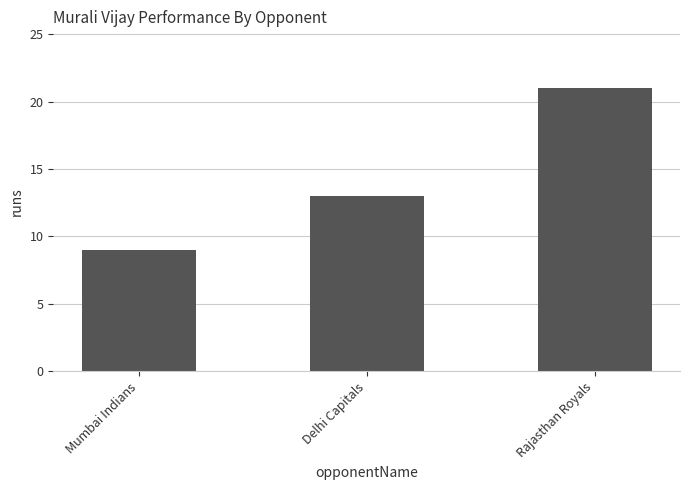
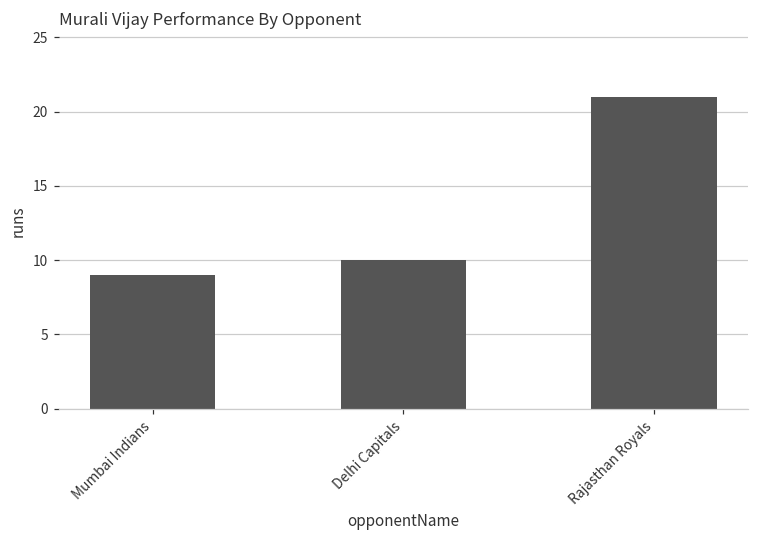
  {
    "Mumbai Indians": 9,
-   "Delhi Capitals": 13,
+   "Delhi Capitals": 10,
    "Rajasthan Royals": 21
  }
